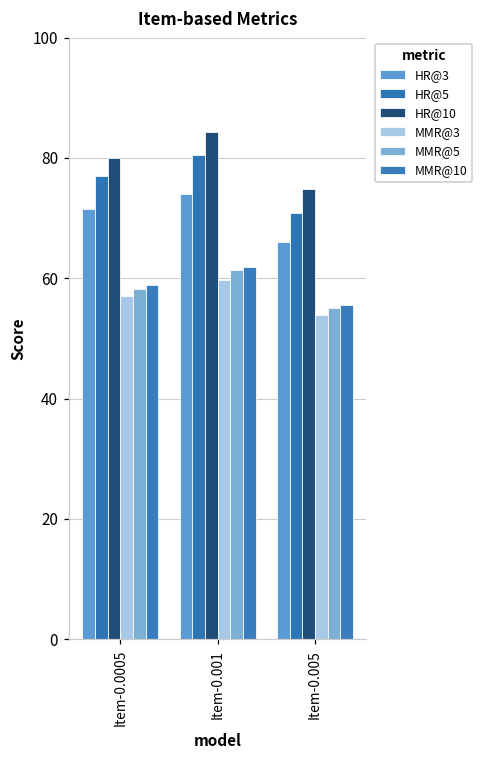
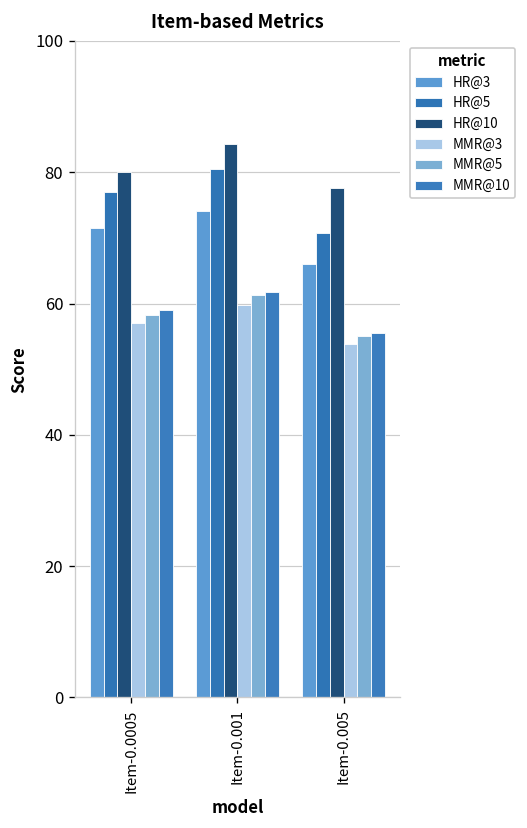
  {
    "HR@10": {
      "Item-0.0005": 80,
      "Item-0.001": 84,
-     "Item-0.005": 75
+     "Item-0.005": 78
    }
  }
